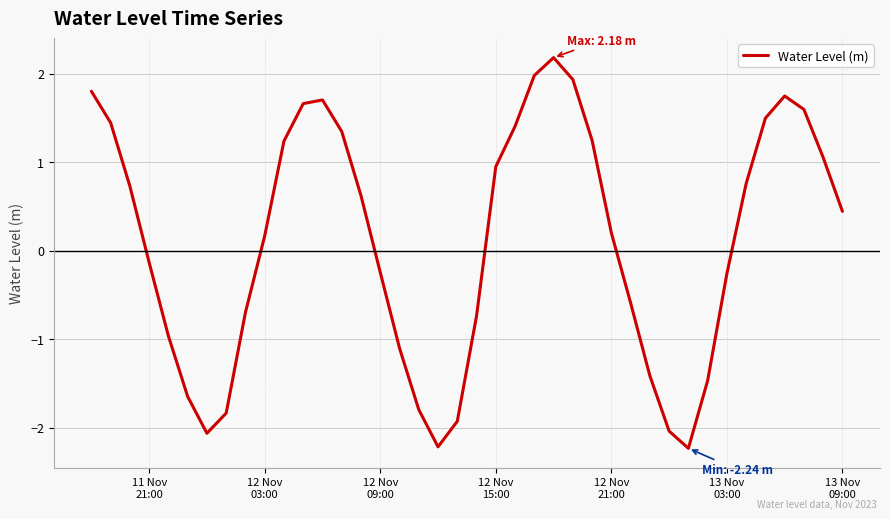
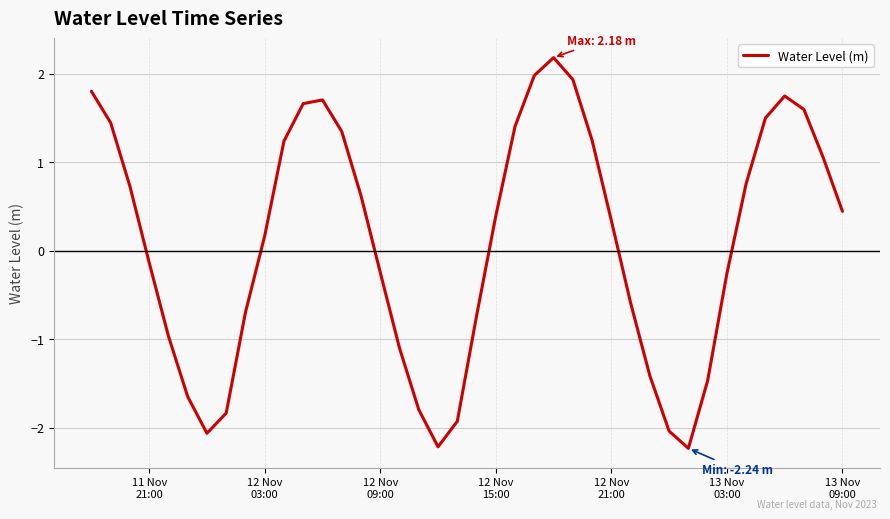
  {
    "11 Nov 21:00": -0.1,
    "12 Nov 03:00": 0.2,
    "12 Nov 09:00": -0.2,
-   "12 Nov 15:00": 0.9,
-   "12 Nov 21:00": 0.2,
+   "12 Nov 15:00": 0.4,
+   "12 Nov 21:00": 0.3,
    "13 Nov 03:00": -0.3,
    "13 Nov 09:00": 0.4
  }
